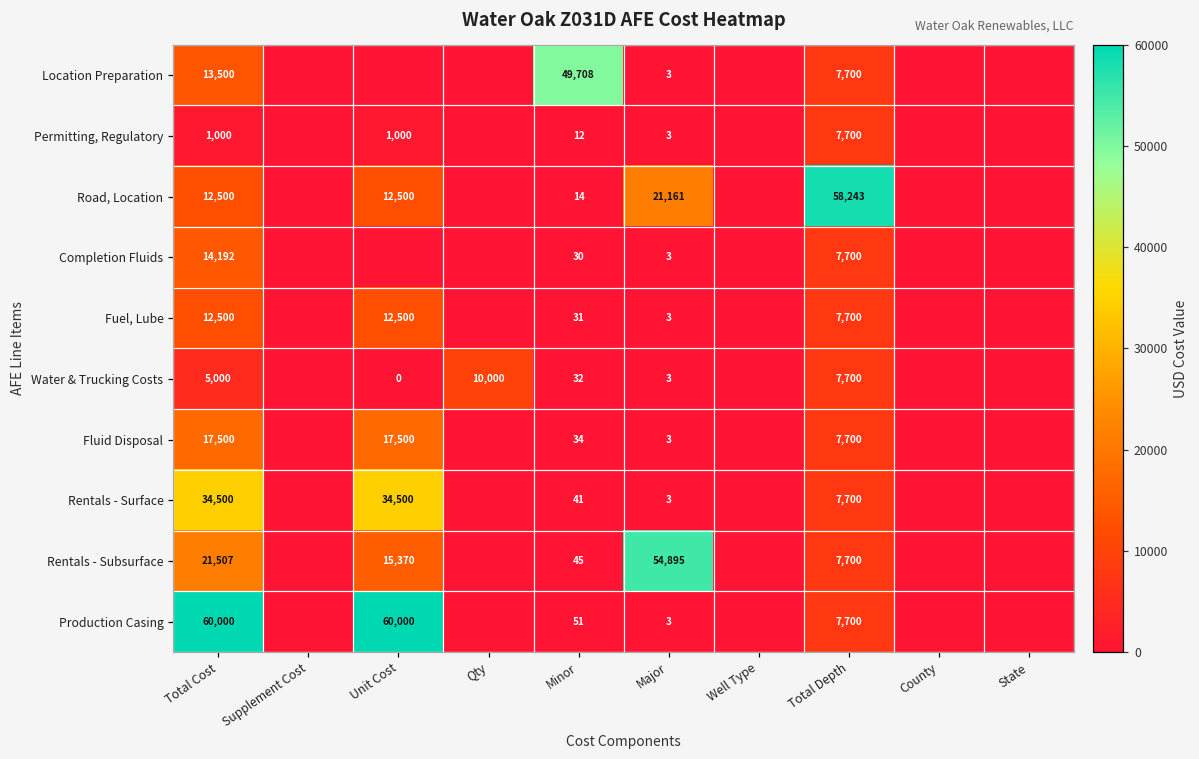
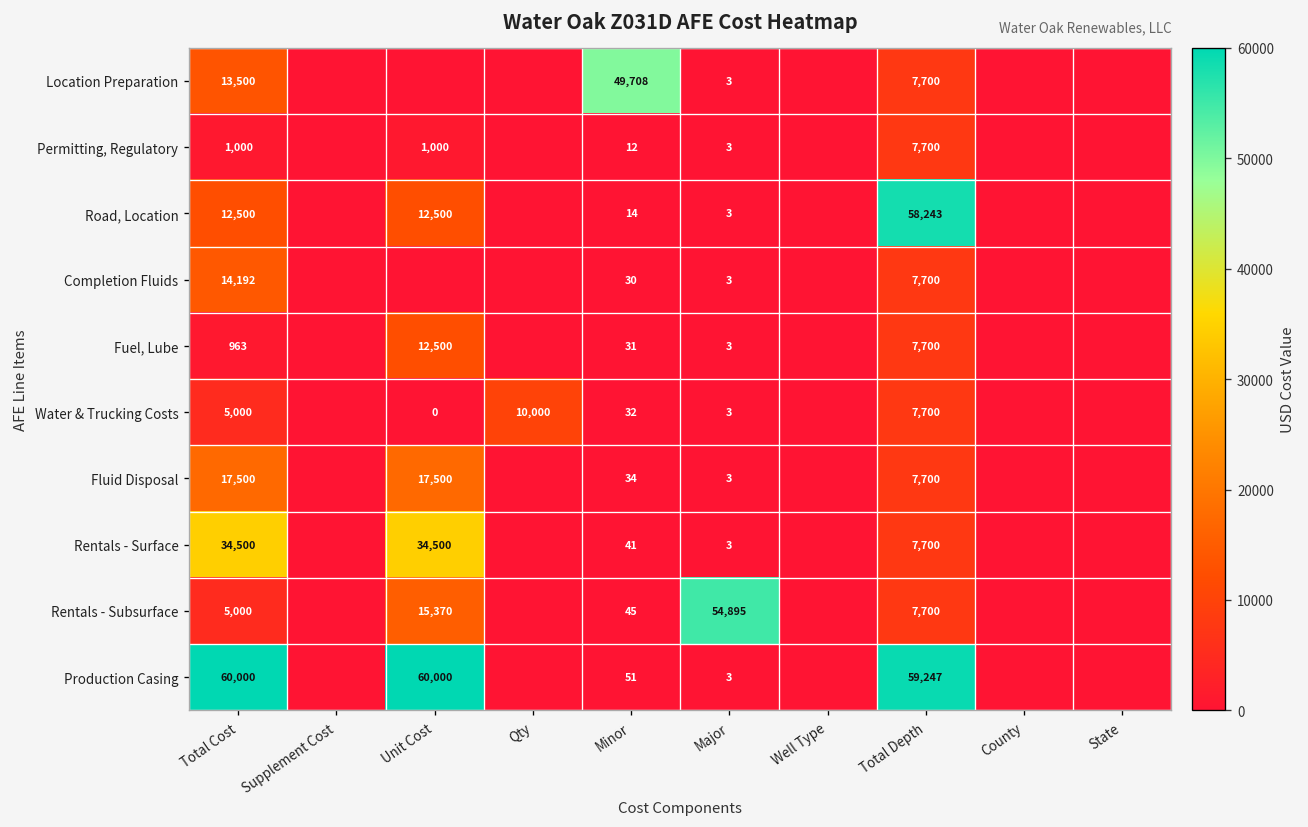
  {
    "Location Preparation": {
      "Total Cost": "13,500",
      "Minor": "49,708",
      "Major": "3",
      "Total Depth": "7,700"
    },
    "Permitting, Regulatory": {
      "Total Cost": "1,000",
      "Unit Cost": "1,000",
      "Minor": "12",
      "Major": "3",
      "Total Depth": "7,700"
    },
    "Road, Location": {
      "Total Cost": "12,500",
      "Unit Cost": "12,500",
      "Minor": "14",
-     "Major": "21,161",
+     "Major": "3",
      "Total Depth": "58,243"
    },
    "Completion Fluids": {
      "Total Cost": "14,192",
      "Minor": "30",
      "Major": "3",
      "Total Depth": "7,700"
    },
    "Fuel, Lube": {
-     "Total Cost": "12,500",
+     "Total Cost": "963",
      "Unit Cost": "12,500",
      "Minor": "31",
      "Major": "3",
      "Total Depth": "7,700"
    },
    "Water & Trucking Costs": {
      "Total Cost": "5,000",
      "Unit Cost": "0",
      "Qty": "10,000",
      "Minor": "32",
      "Major": "3",
      "Total Depth": "7,700"
    },
    "Fluid Disposal": {
      "Total Cost": "17,500",
      "Unit Cost": "17,500",
      "Minor": "34",
      "Major": "3",
      "Total Depth": "7,700"
    },
    "Rentals - Surface": {
      "Total Cost": "34,500",
      "Unit Cost": "34,500",
      "Minor": "41",
      "Major": "3",
      "Total Depth": "7,700"
    },
    "Rentals - Subsurface": {
-     "Total Cost": "21,507",
+     "Total Cost": "5,000",
      "Unit Cost": "15,370",
      "Minor": "45",
      "Major": "54,895",
      "Total Depth": "7,700"
    },
    "Production Casing": {
      "Total Cost": "60,000",
      "Unit Cost": "60,000",
      "Minor": "51",
      "Major": "3",
-     "Total Depth": "7,700"
+     "Total Depth": "59,247"
    }
  }
